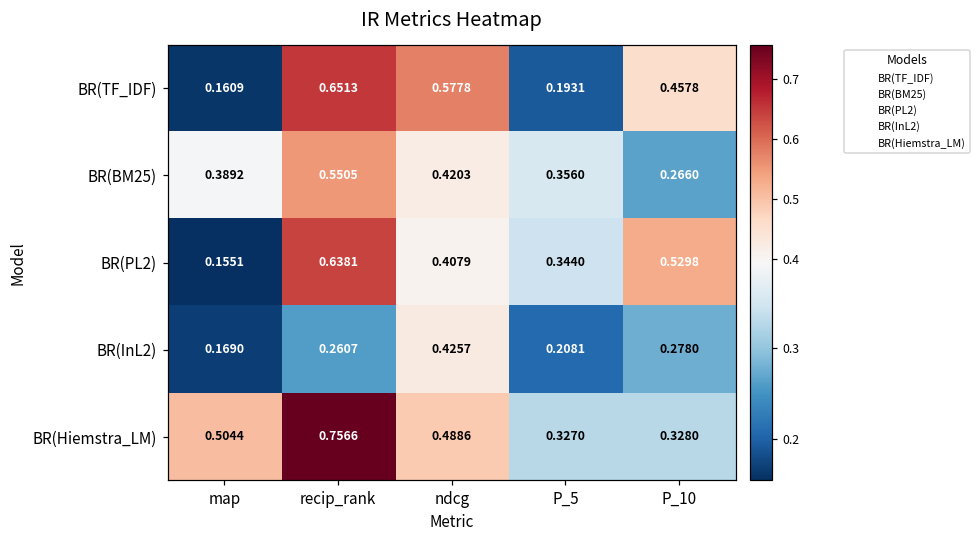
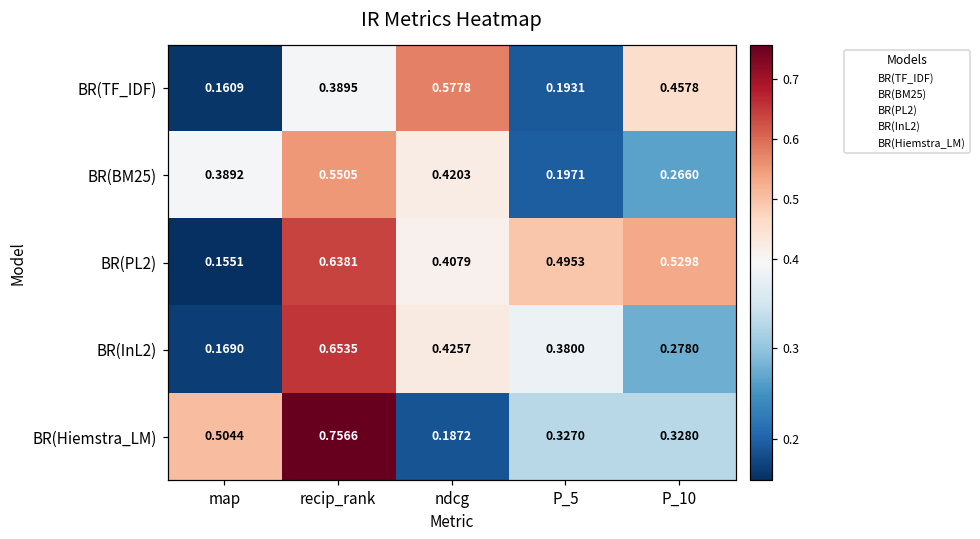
  {
    "BR(TF_IDF)": {
      "map": 0.1609,
-     "recip_rank": 0.6513,
+     "recip_rank": 0.3895,
      "ndcg": 0.5778,
      "P_5": 0.1931,
      "P_10": 0.4578
    },
    "BR(BM25)": {
      "map": 0.3892,
      "recip_rank": 0.5505,
      "ndcg": 0.4203,
-     "P_5": 0.3560,
+     "P_5": 0.1971,
      "P_10": 0.2660
    },
    "BR(PL2)": {
      "map": 0.1551,
      "recip_rank": 0.6381,
      "ndcg": 0.4079,
-     "P_5": 0.3440,
+     "P_5": 0.4953,
      "P_10": 0.5298
    },
    "BR(InL2)": {
      "map": 0.1690,
-     "recip_rank": 0.2607,
+     "recip_rank": 0.6535,
      "ndcg": 0.4257,
-     "P_5": 0.2081,
+     "P_5": 0.3800,
      "P_10": 0.2780
    },
    "BR(Hiemstra_LM)": {
      "map": 0.5044,
      "recip_rank": 0.7566,
-     "ndcg": 0.4886,
+     "ndcg": 0.1872,
      "P_5": 0.3270,
      "P_10": 0.3280
    }
  }
